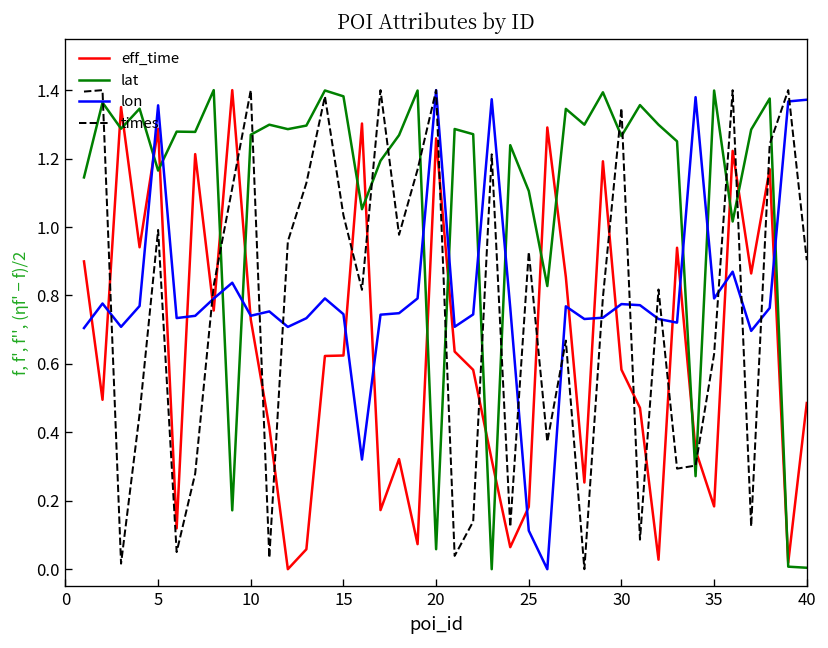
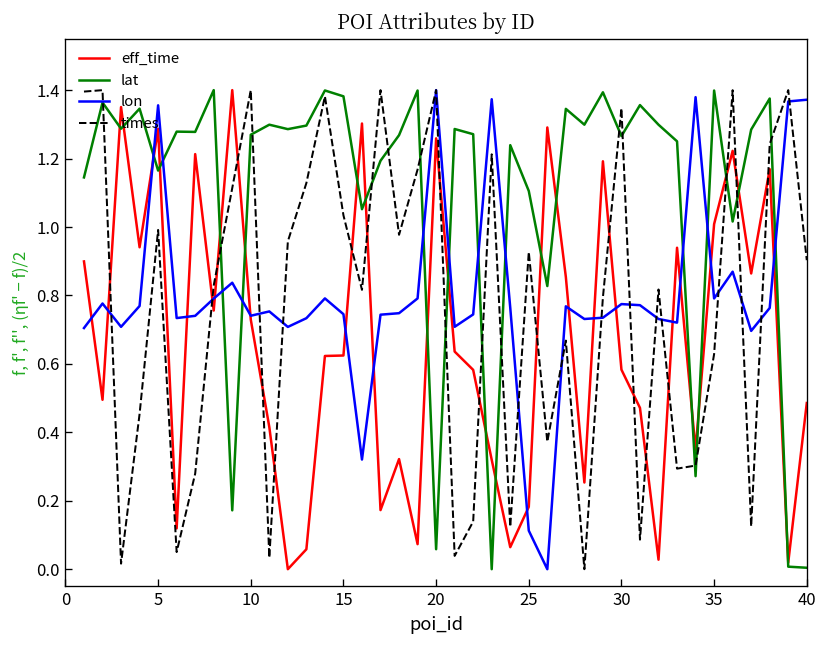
  {
    "eff_time": {
      "5": 1.29,
      "10": 0.73,
      "15": 0.62,
      "20": 1.26,
      "25": 0.18,
      "30": 0.58,
-     "35": 0.18,
+     "35": 1.01,
      "40": 0.49
    },
    "lat": {
      "5": 1.16,
      "10": 1.27,
      "15": 1.38,
      "20": 0.06,
      "25": 1.11,
      "30": 1.27,
      "35": 1.40,
      "40": 0.00
    },
    "lon": {
      "5": 1.36,
      "10": 0.74,
      "15": 0.75,
      "25": 0.11,
      "30": 0.77,
      "35": 0.79,
      "40": 1.37
    },
    "times": {
      "5": 0.99,
      "10": 1.40,
      "15": 1.03,
      "25": 0.93,
      "30": 1.35,
      "35": 0.63,
      "40": 0.90
    }
  }
